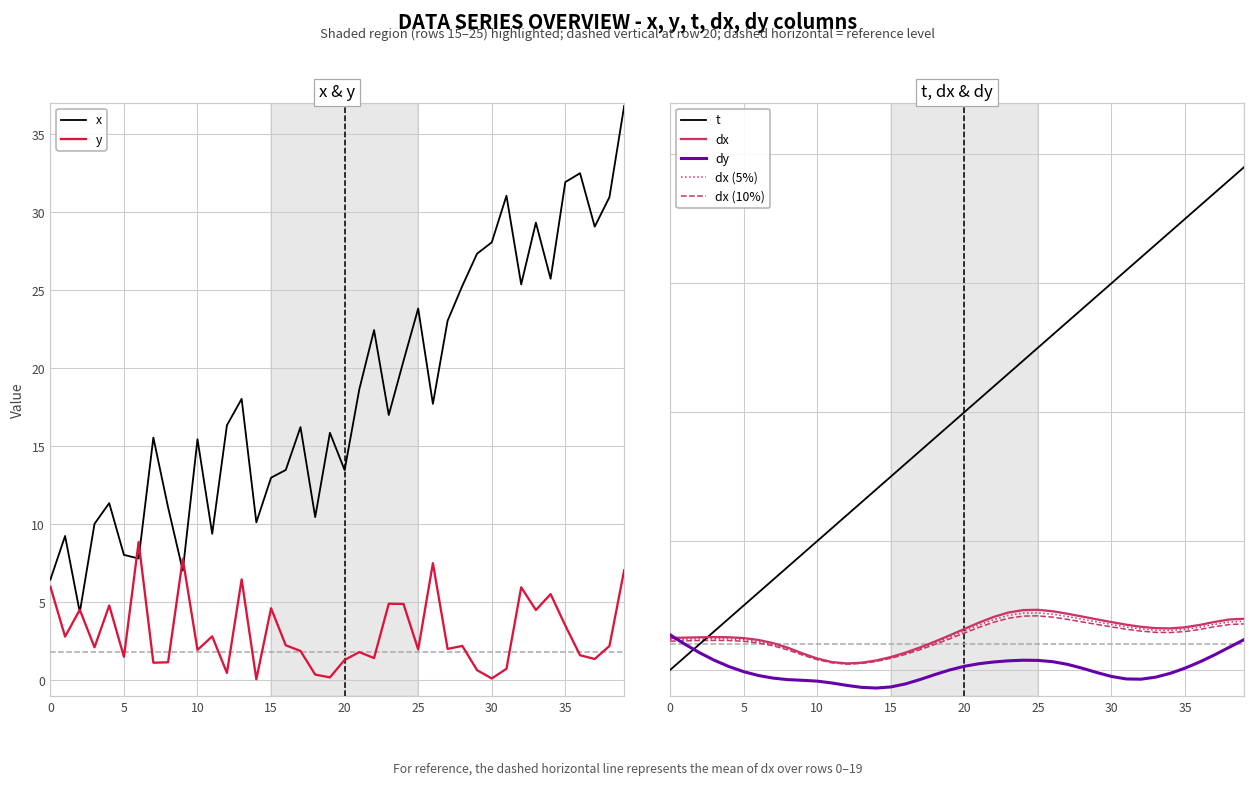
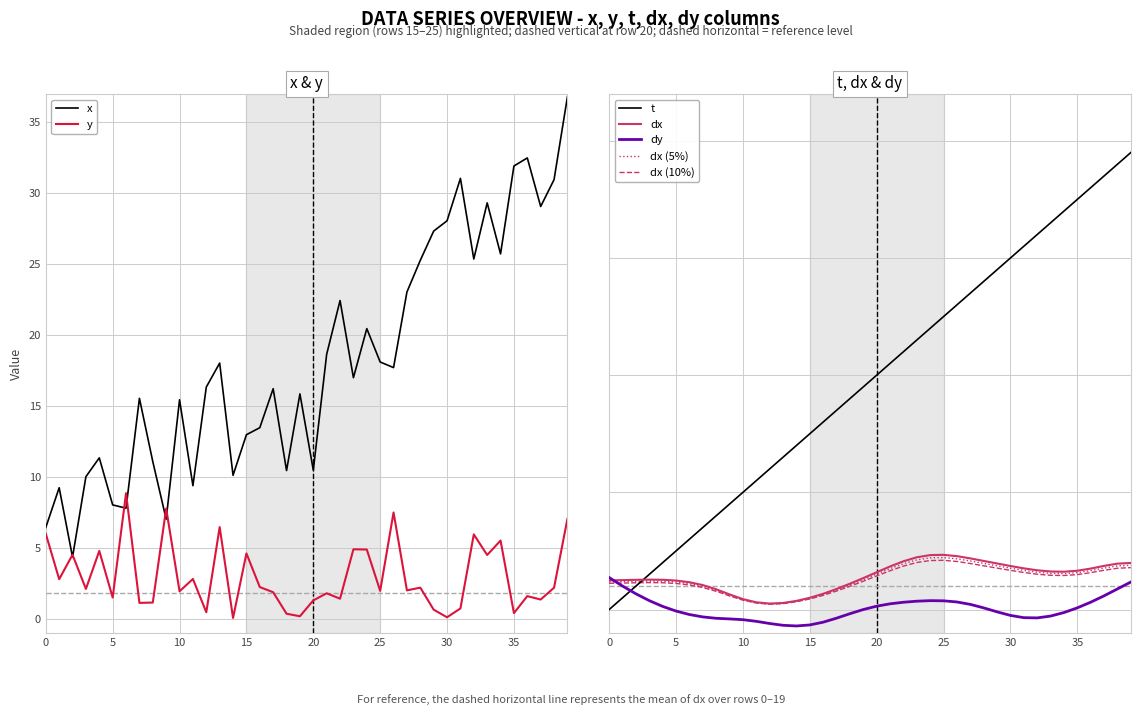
  {
    "x & y": {
      "x": {
        "0": 6.4,
        "5": 8.0,
        "10": 15.4,
        "15": 13.0,
-       "20": 13.5,
-       "25": 23.8,
+       "20": 10.5,
+       "25": 18.1,
        "30": 28.1,
        "35": 31.9
      },
      "y": {
        "0": 6.0,
        "5": 1.5,
        "10": 1.9,
        "15": 4.6,
        "20": 1.3,
        "25": 2.0,
        "30": 0.1,
-       "35": 3.5
+       "35": 0.4
      }
    }
  }
